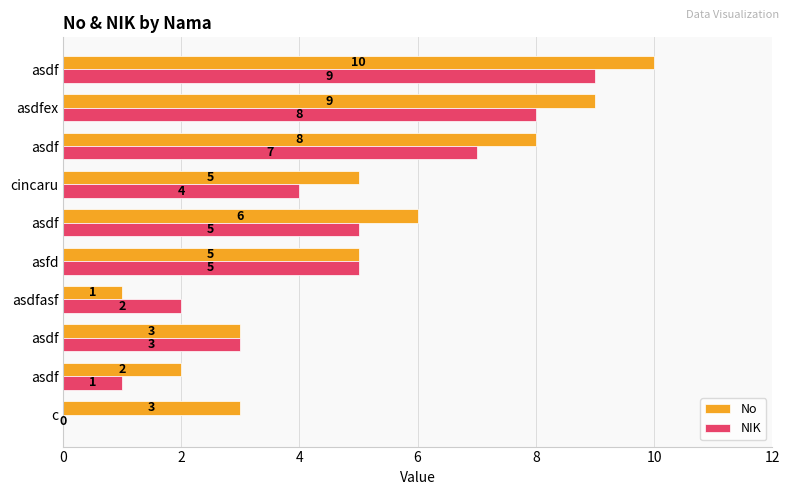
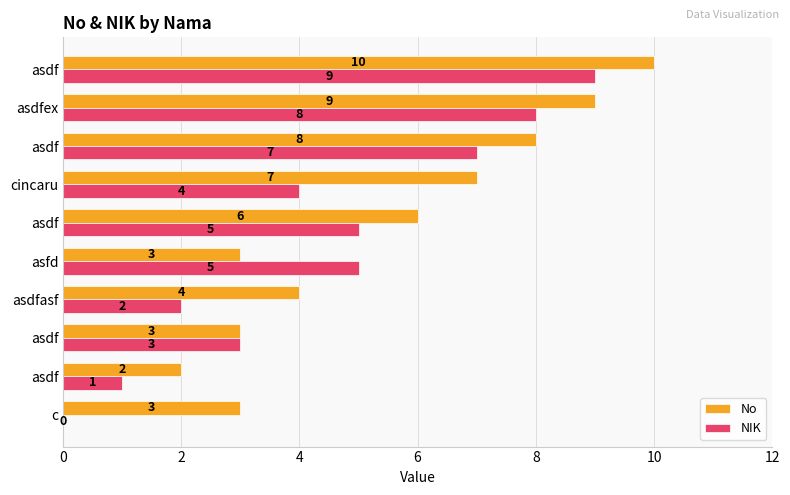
  {
    "No": {
      "asdfex": 9,
-     "cincaru": 5,
-     "asfd": 5,
-     "asdfasf": 1,
+     "cincaru": 7,
+     "asfd": 3,
+     "asdfasf": 4,
      "c": 3
    },
    "NIK": {
      "asdfex": 8,
      "cincaru": 4,
      "asfd": 5,
      "asdfasf": 2,
      "c": 0
    }
  }
